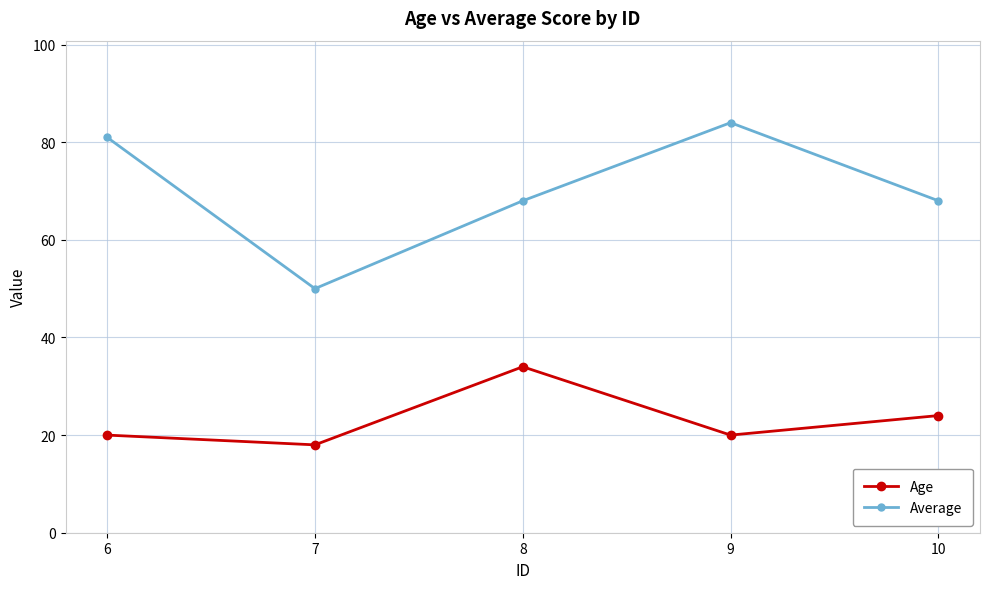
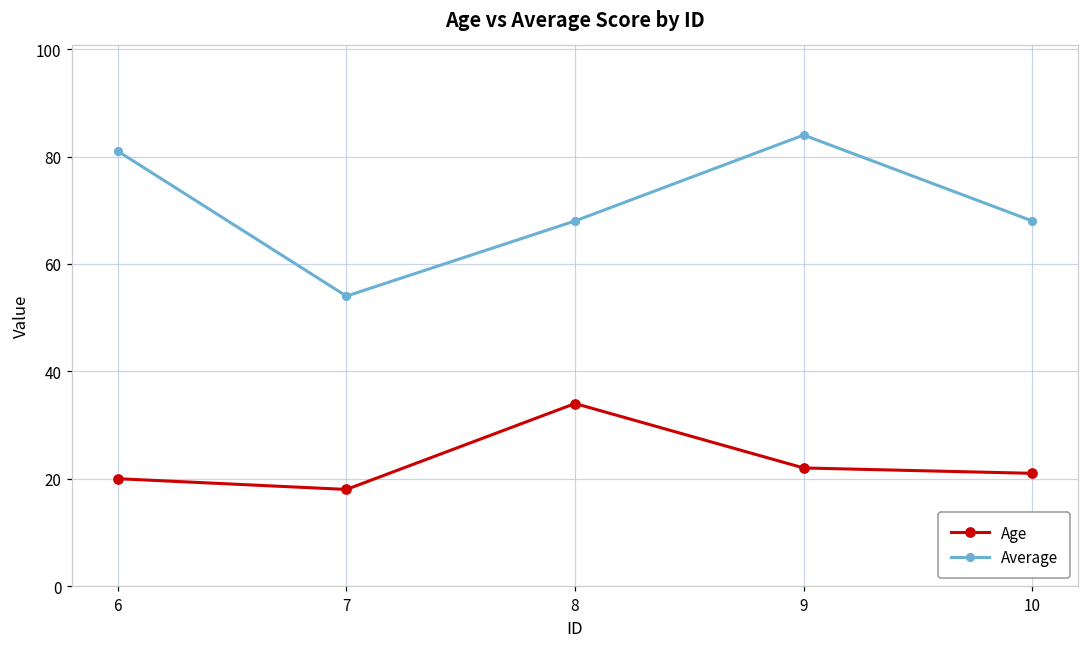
  {
    "Age": {
      "6": 20,
      "7": 18,
      "8": 34,
-     "9": 20,
-     "10": 24
+     "9": 22,
+     "10": 21
    },
    "Average": {
      "6": 81,
-     "7": 50,
+     "7": 54,
      "8": 68,
      "9": 84,
      "10": 68
    }
  }
